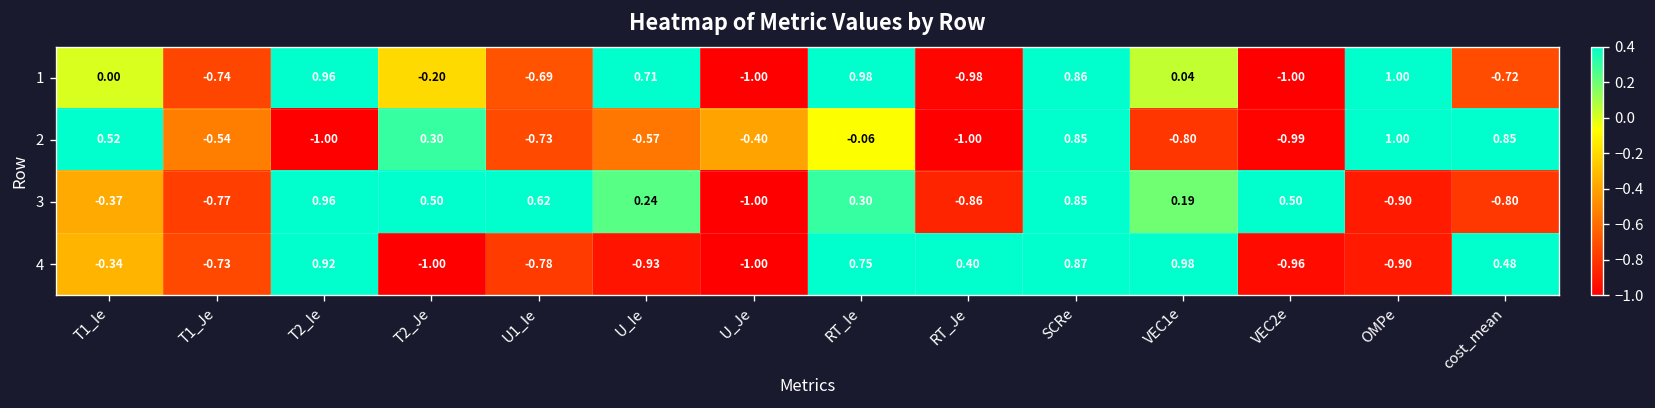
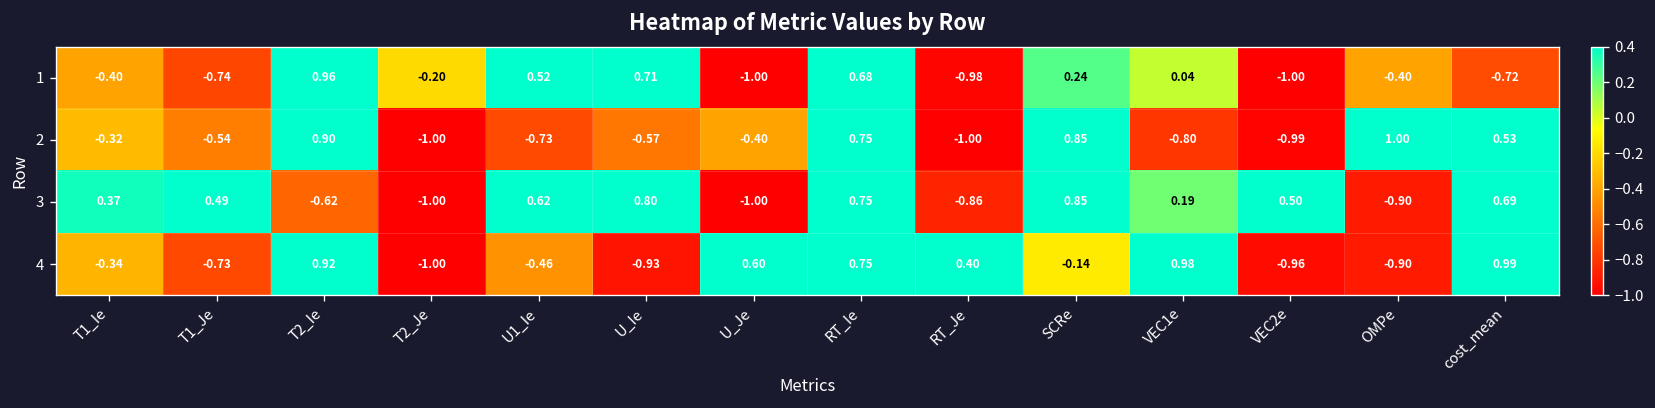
  {
    "1": {
-     "T1_Ie": 0.00,
+     "T1_Ie": -0.40,
      "T1_Je": -0.74,
      "T2_Ie": 0.96,
      "T2_Je": -0.20,
-     "U1_Ie": -0.69,
+     "U1_Ie": 0.52,
      "U_Ie": 0.71,
      "U_Je": -1.00,
-     "RT_Ie": 0.98,
+     "RT_Ie": 0.68,
      "RT_Je": -0.98,
-     "SCRe": 0.86,
+     "SCRe": 0.24,
      "VEC1e": 0.04,
      "VEC2e": -1.00,
-     "OMPe": 1.00,
+     "OMPe": -0.40,
      "cost_mean": -0.72
    },
    "2": {
-     "T1_Ie": 0.52,
+     "T1_Ie": -0.32,
      "T1_Je": -0.54,
-     "T2_Ie": -1.00,
-     "T2_Je": 0.30,
+     "T2_Ie": 0.90,
+     "T2_Je": -1.00,
      "U1_Ie": -0.73,
      "U_Ie": -0.57,
      "U_Je": -0.40,
-     "RT_Ie": -0.06,
+     "RT_Ie": 0.75,
      "RT_Je": -1.00,
      "SCRe": 0.85,
      "VEC1e": -0.80,
      "VEC2e": -0.99,
      "OMPe": 1.00,
-     "cost_mean": 0.85
+     "cost_mean": 0.53
    },
    "3": {
-     "T1_Ie": -0.37,
-     "T1_Je": -0.77,
-     "T2_Ie": 0.96,
-     "T2_Je": 0.50,
+     "T1_Ie": 0.37,
+     "T1_Je": 0.49,
+     "T2_Ie": -0.62,
+     "T2_Je": -1.00,
      "U1_Ie": 0.62,
-     "U_Ie": 0.24,
+     "U_Ie": 0.80,
      "U_Je": -1.00,
-     "RT_Ie": 0.30,
+     "RT_Ie": 0.75,
      "RT_Je": -0.86,
      "SCRe": 0.85,
      "VEC1e": 0.19,
      "VEC2e": 0.50,
      "OMPe": -0.90,
-     "cost_mean": -0.80
+     "cost_mean": 0.69
    },
    "4": {
      "T1_Ie": -0.34,
      "T1_Je": -0.73,
      "T2_Ie": 0.92,
      "T2_Je": -1.00,
-     "U1_Ie": -0.78,
+     "U1_Ie": -0.46,
      "U_Ie": -0.93,
-     "U_Je": -1.00,
+     "U_Je": 0.60,
      "RT_Ie": 0.75,
      "RT_Je": 0.40,
-     "SCRe": 0.87,
+     "SCRe": -0.14,
      "VEC1e": 0.98,
      "VEC2e": -0.96,
      "OMPe": -0.90,
-     "cost_mean": 0.48
+     "cost_mean": 0.99
    }
  }
